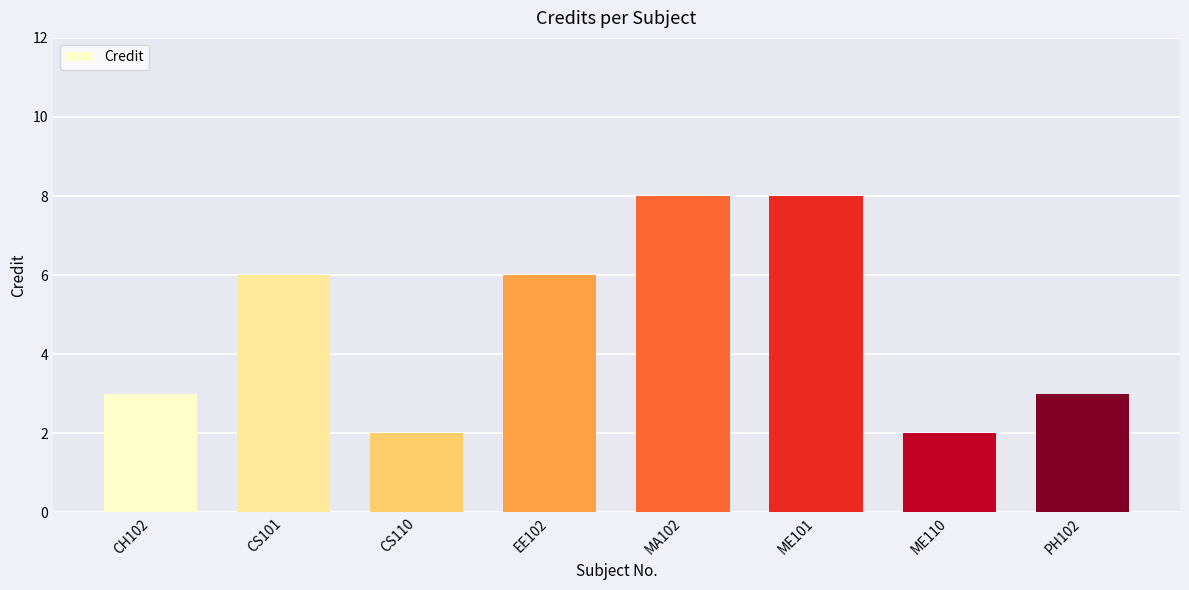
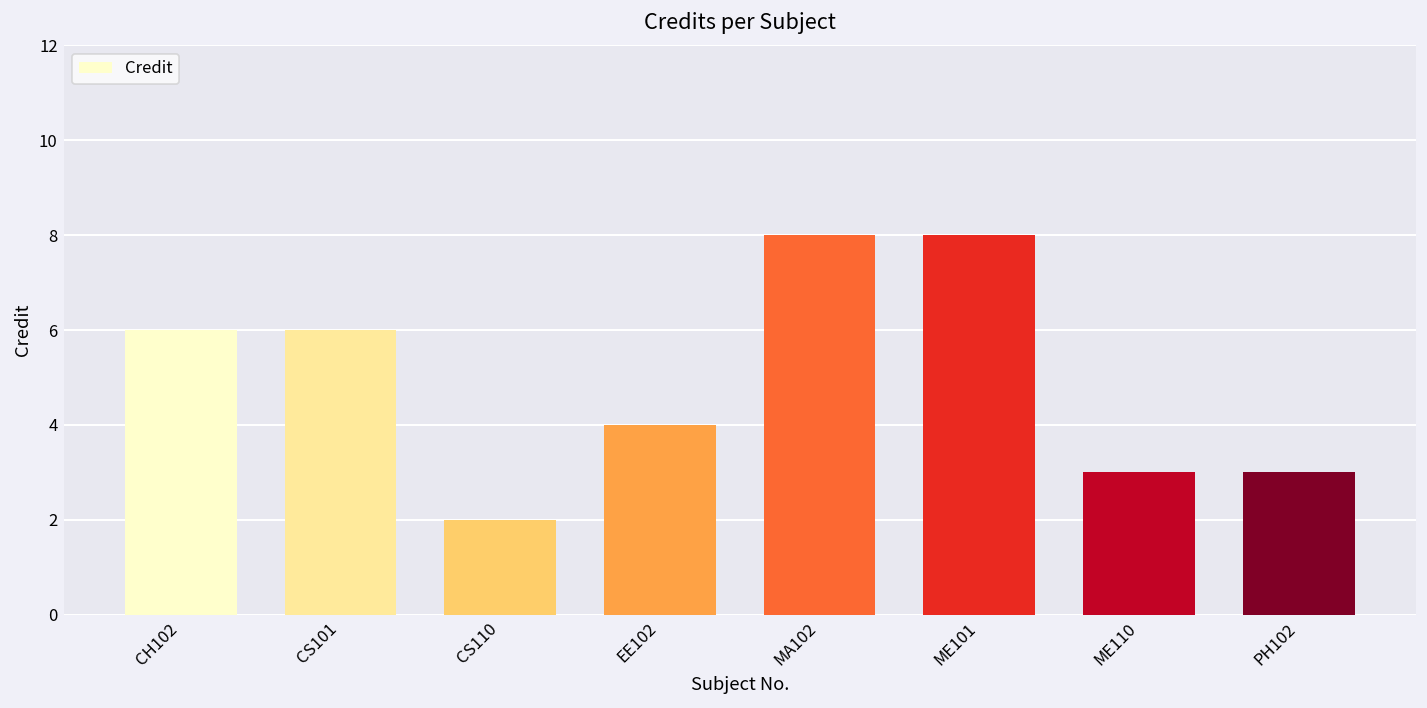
  {
-   "CH102": 3,
+   "CH102": 6,
    "CS101": 6,
    "CS110": 2,
-   "EE102": 6,
+   "EE102": 4,
    "MA102": 8,
    "ME101": 8,
-   "ME110": 2,
+   "ME110": 3,
    "PH102": 3
  }
